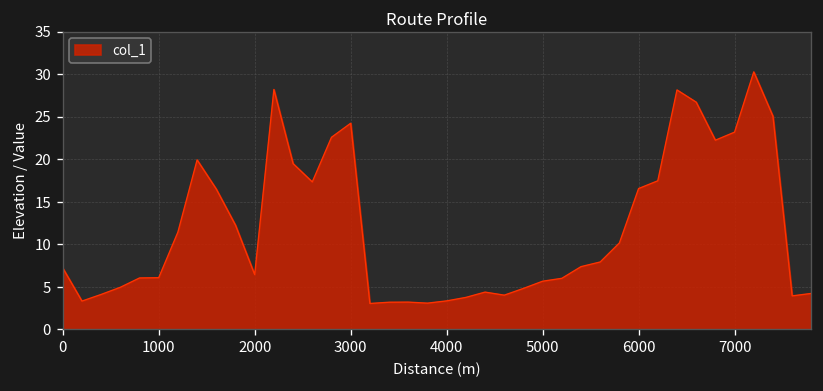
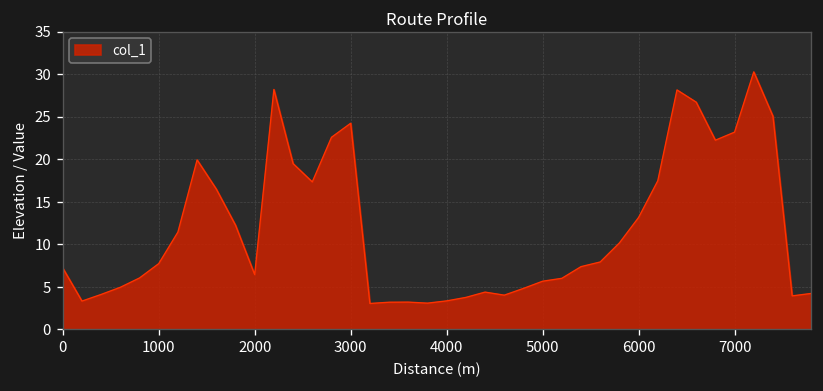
  {
    "0": 7,
-   "1000": 6,
+   "1000": 8,
    "2000": 6,
    "3000": 24,
    "4000": 3,
    "5000": 6,
-   "6000": 17,
+   "6000": 13,
    "7000": 23
  }
